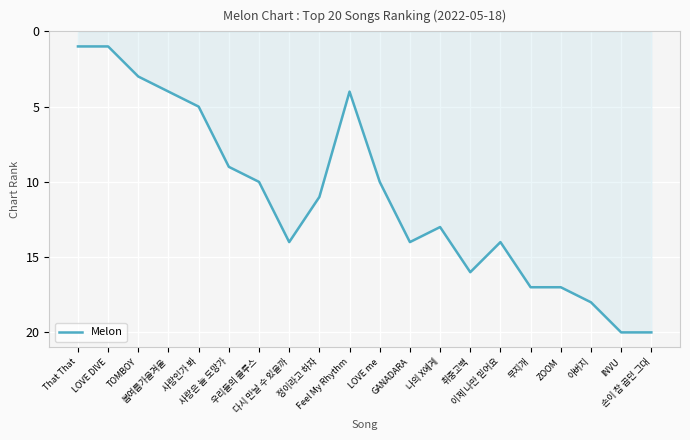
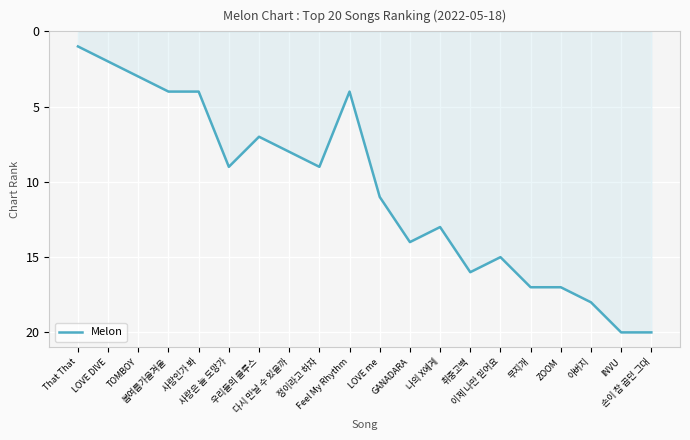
  {
    "That That": 1,
-   "LOVE DIVE": 1,
+   "LOVE DIVE": 2,
    "TOMBOY": 3,
    "봄여름가을겨울": 4,
-   "사랑인가 봐": 5,
+   "사랑인가 봐": 4,
    "사랑은 늘 도망가": 9,
-   "우리들의 블루스": 10,
-   "다시 만날 수 있을까": 14,
-   "정이라고 하자": 11,
+   "우리들의 블루스": 7,
+   "다시 만날 수 있을까": 8,
+   "정이라고 하자": 9,
    "Feel My Rhythm": 4,
-   "LOVE me": 10,
+   "LOVE me": 11,
    "GANADARA": 14,
    "나의 X에게": 13,
    "취중고백": 16,
-   "이제 나만 믿어요": 14,
+   "이제 나만 믿어요": 15,
    "무지개": 17,
    "ZOOM": 17,
    "아버지": 18,
    "INVU": 20,
    "손이 참 곱던 그대": 20
  }
